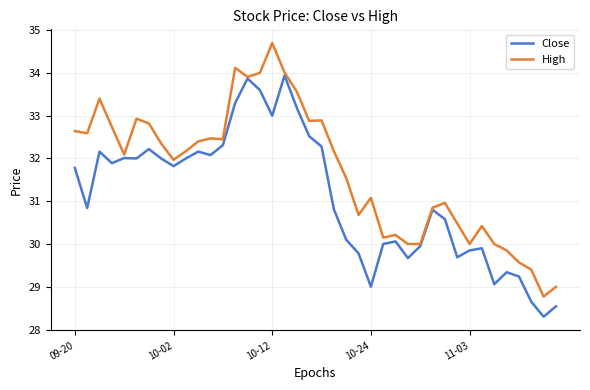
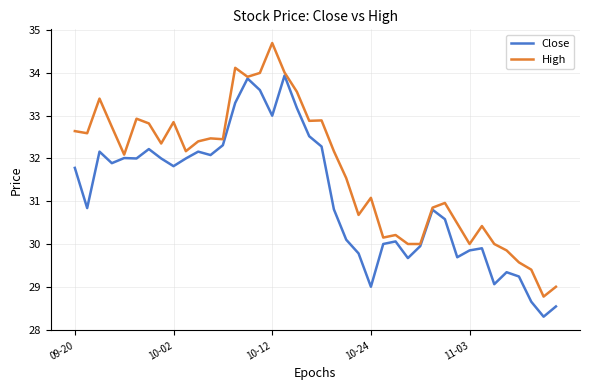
  {
    "Close": {
      "09-20": 31.8,
      "10-02": 31.8,
      "10-12": 33.0,
      "10-24": 29.0,
      "11-03": 29.9
    },
    "High": {
      "09-20": 32.6,
-     "10-02": 32.0,
+     "10-02": 32.9,
      "10-12": 34.7,
      "10-24": 31.1,
      "11-03": 30.0
    }
  }
